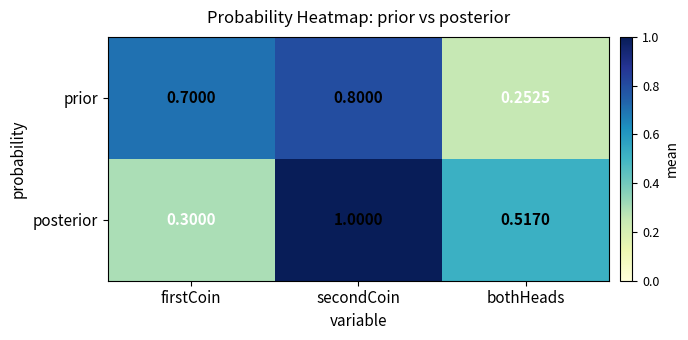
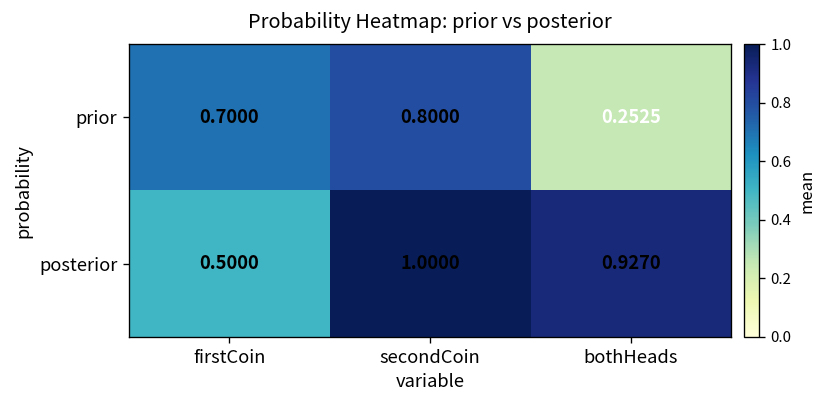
  {
    "prior": {
      "firstCoin": 0.7000,
      "secondCoin": 0.8000,
      "bothHeads": 0.2525
    },
    "posterior": {
-     "firstCoin": 0.3000,
+     "firstCoin": 0.5000,
      "secondCoin": 1.0000,
-     "bothHeads": 0.5170
+     "bothHeads": 0.9270
    }
  }
